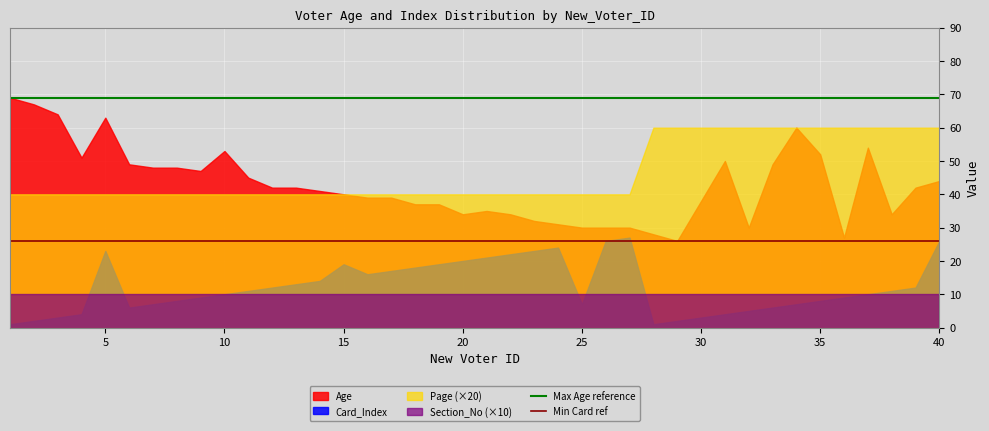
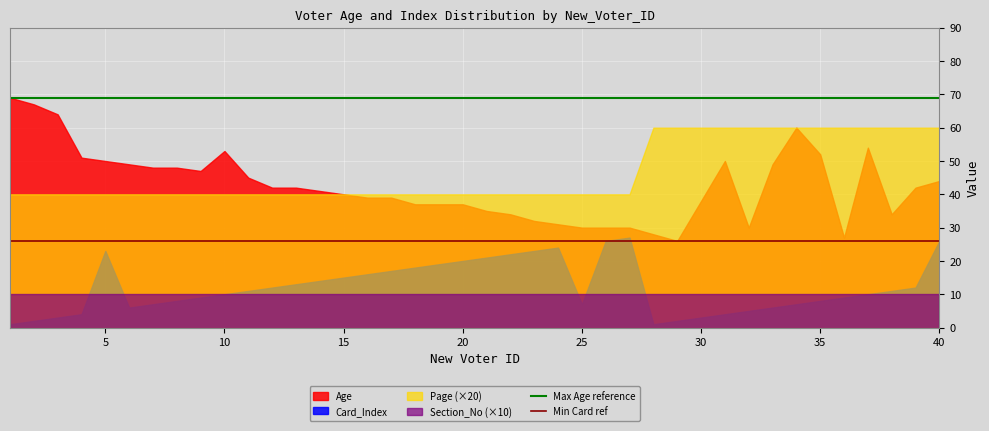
  {
    "Age": {
-     "5": 63,
+     "5": 50,
      "10": 53,
-     "20": 34,
+     "20": 37,
      "25": 30,
      "30": 38,
      "35": 52,
      "40": 44
    },
    "Card_Index": {
      "5": 23,
-     "15": 19,
+     "15": 15,
      "20": 20,
      "25": 7,
      "30": 3,
      "35": 8,
      "40": 26
    },
    "Page (×20)": {
      "5": 40,
      "10": 40,
      "20": 40,
      "25": 40,
      "30": 60,
      "35": 60,
      "40": 60
    },
    "Section_No (×10)": {
      "5": 10,
      "15": 10,
      "20": 10,
      "25": 10,
      "30": 10,
      "35": 10,
      "40": 10
    }
  }
